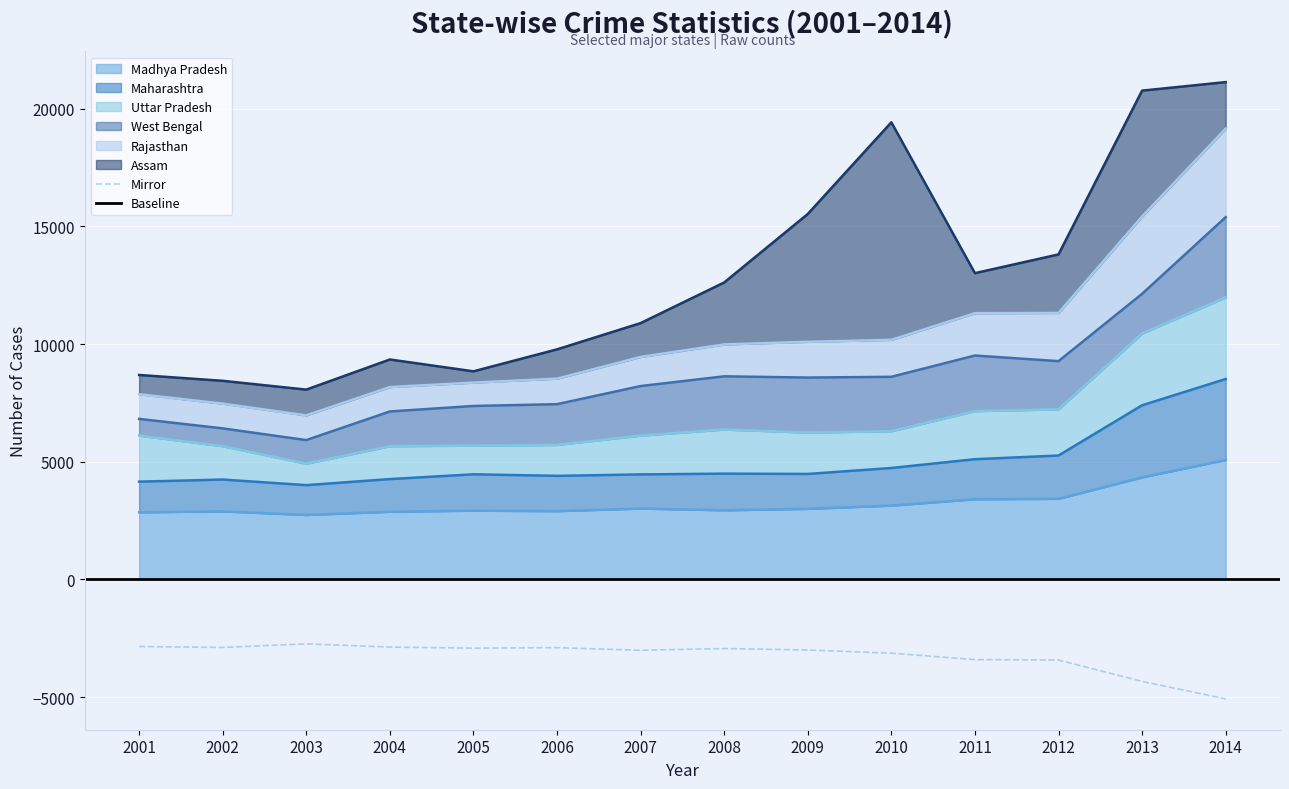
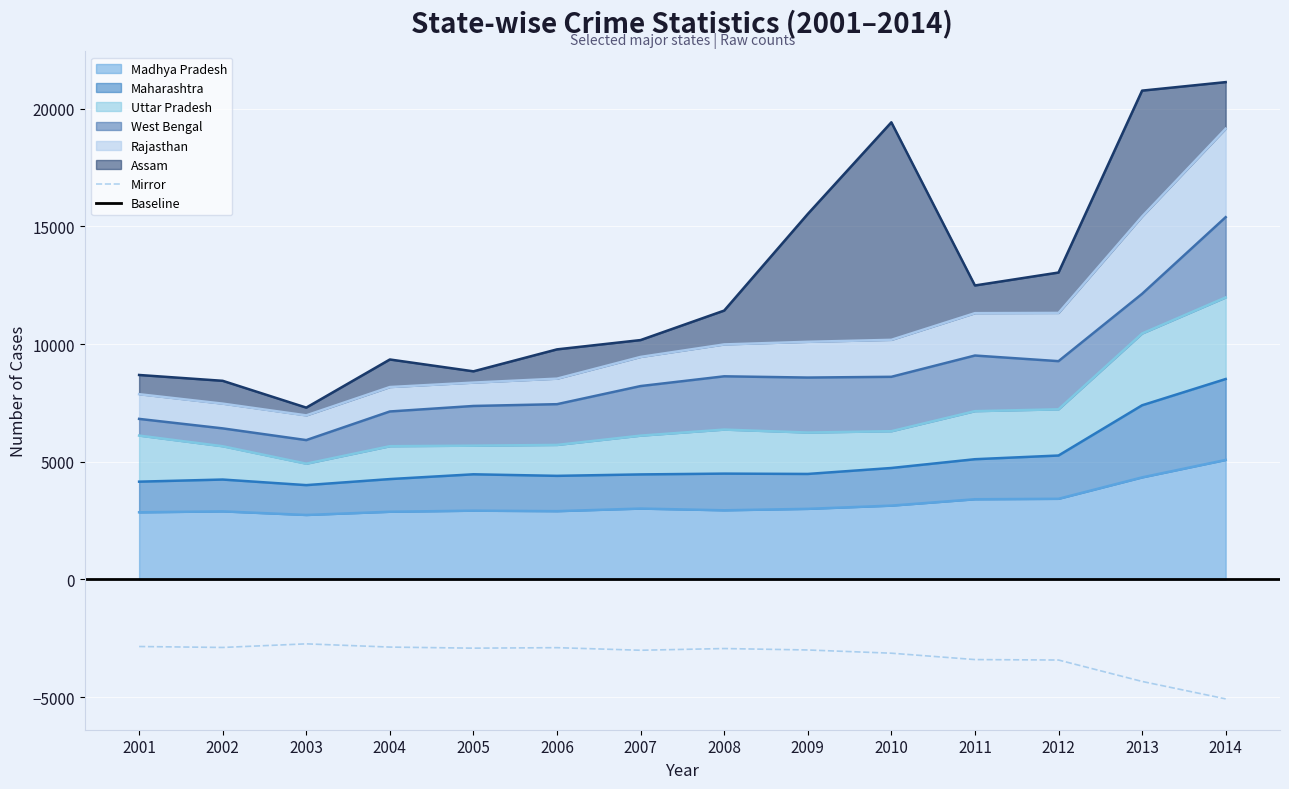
  {
    "Assam": {
      "2001": 800,
      "2002": 1000,
-     "2003": 1100,
+     "2003": 300,
      "2004": 1200,
      "2005": 500,
      "2006": 1200,
-     "2007": 1400,
-     "2008": 2600,
+     "2007": 700,
+     "2008": 1400,
      "2009": 5400,
      "2010": 9200,
-     "2011": 1700,
-     "2012": 2500,
+     "2011": 1200,
+     "2012": 1700,
      "2013": 5300,
      "2014": 2000
    }
  }
